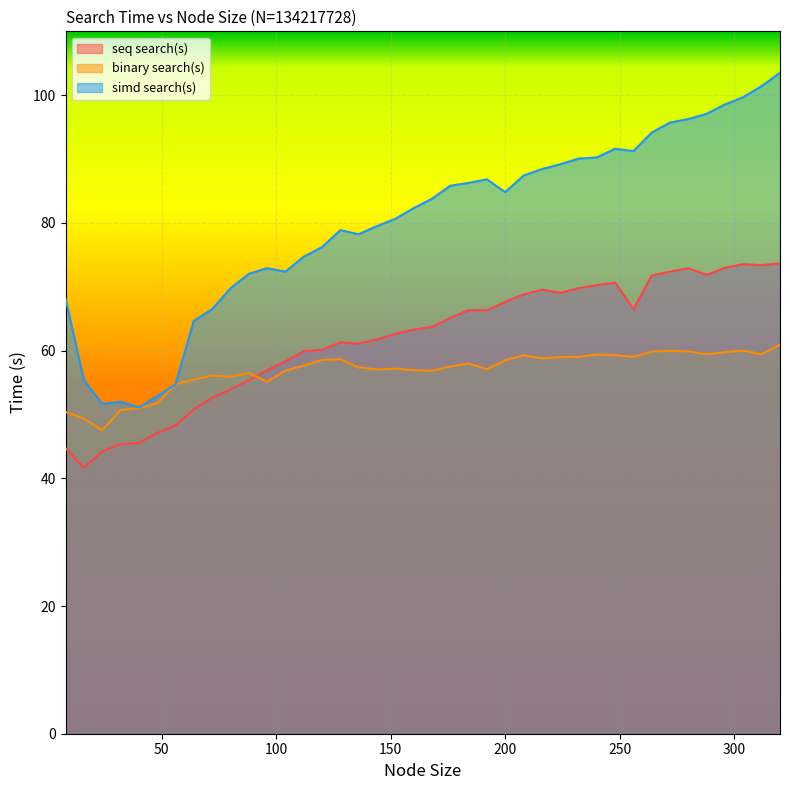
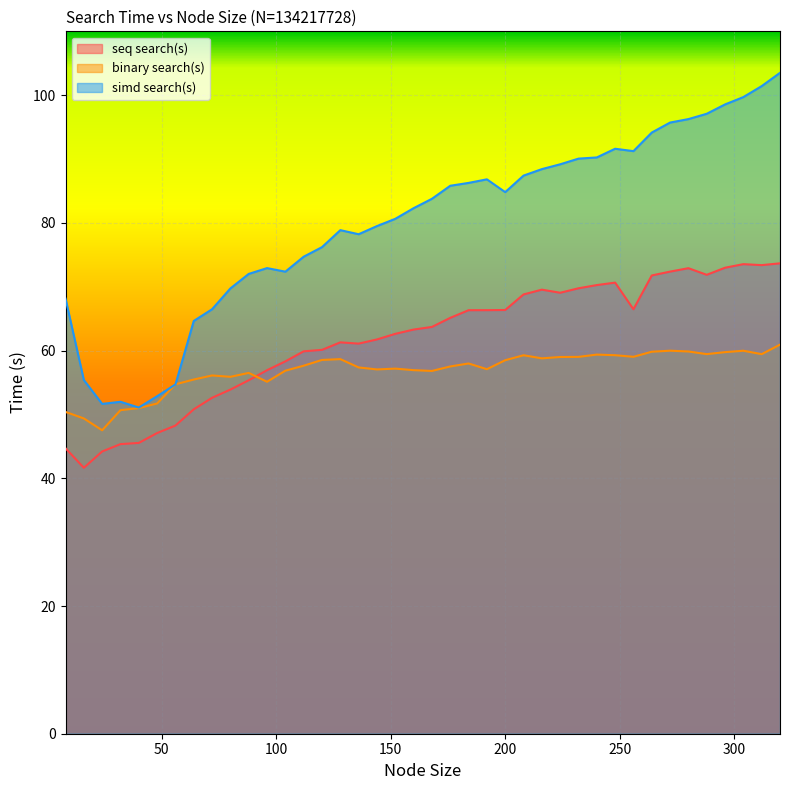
  {
    "seq search(s)": {
-     "200": 68
+     "200": 66
    },
    "binary search(s)": {
      "200": 58
    },
    "simd search(s)": {
      "200": 85
    }
  }
